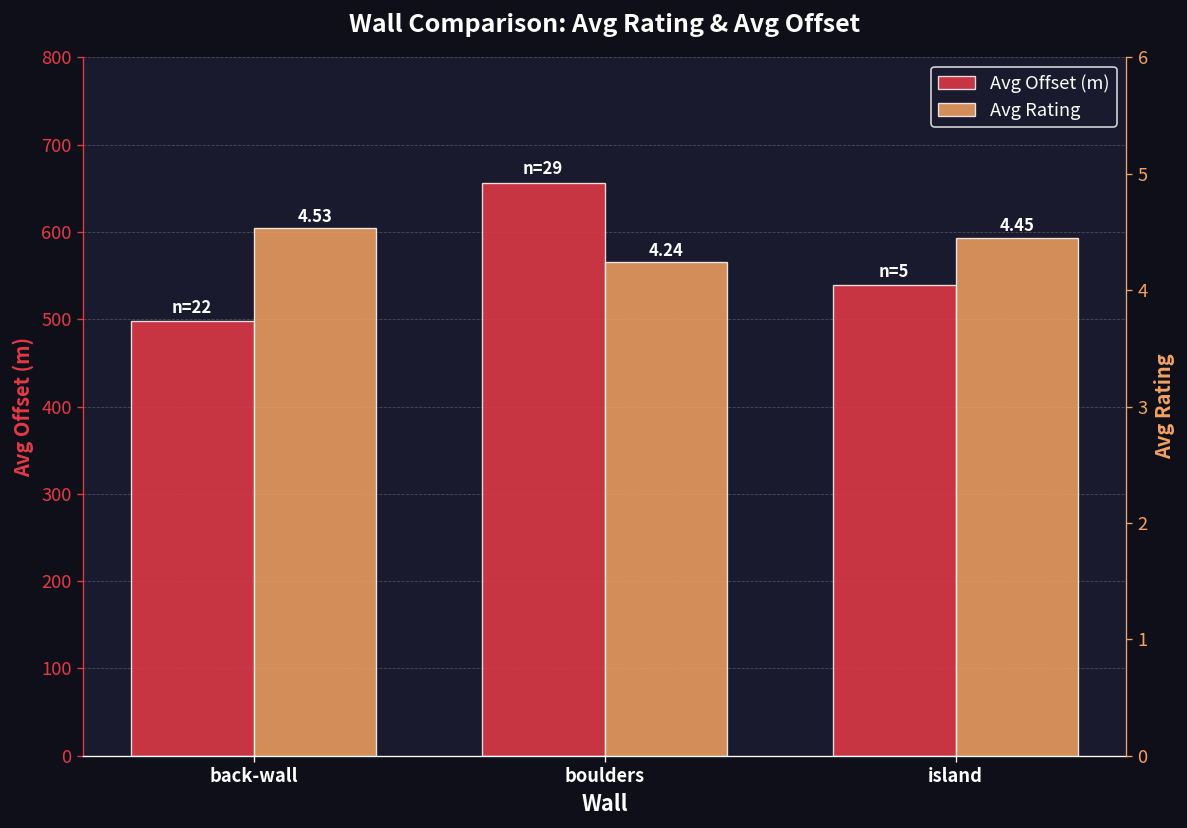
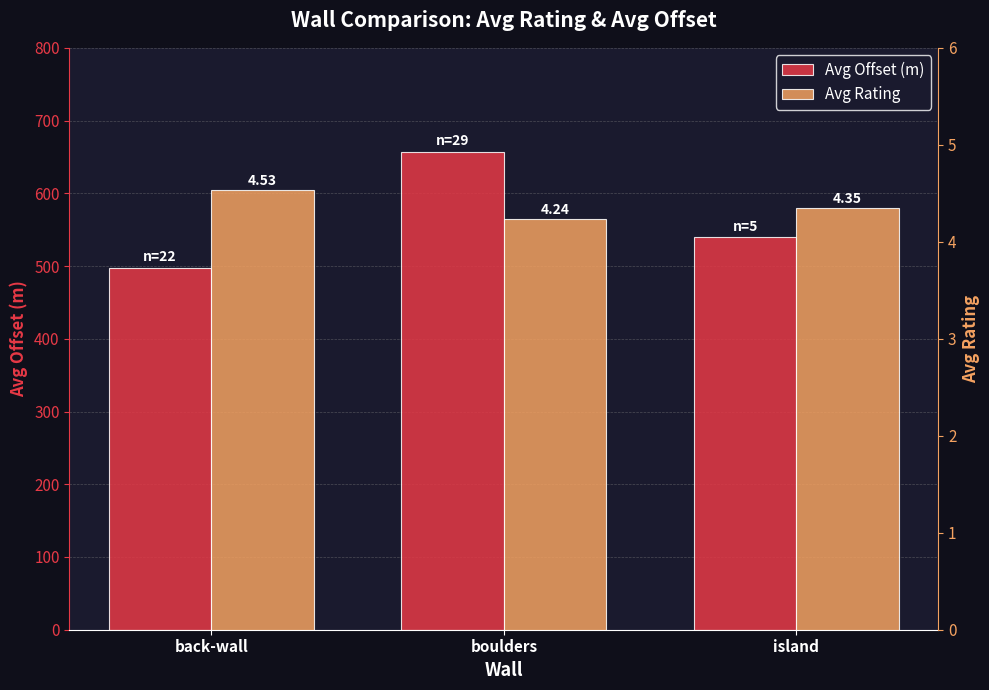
  {
    "Avg Rating": {
      "back-wall": 4.53,
      "boulders": 4.24,
-     "island": 4.45
+     "island": 4.35
    }
  }
